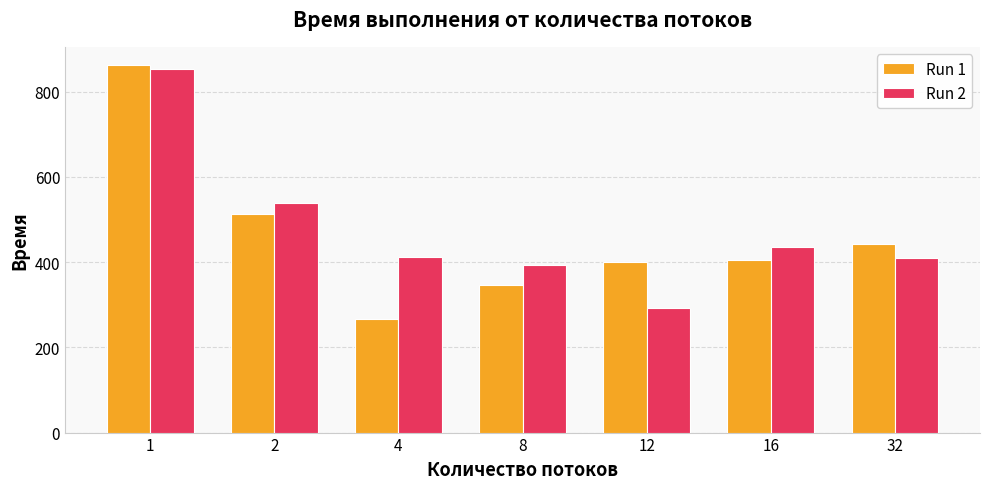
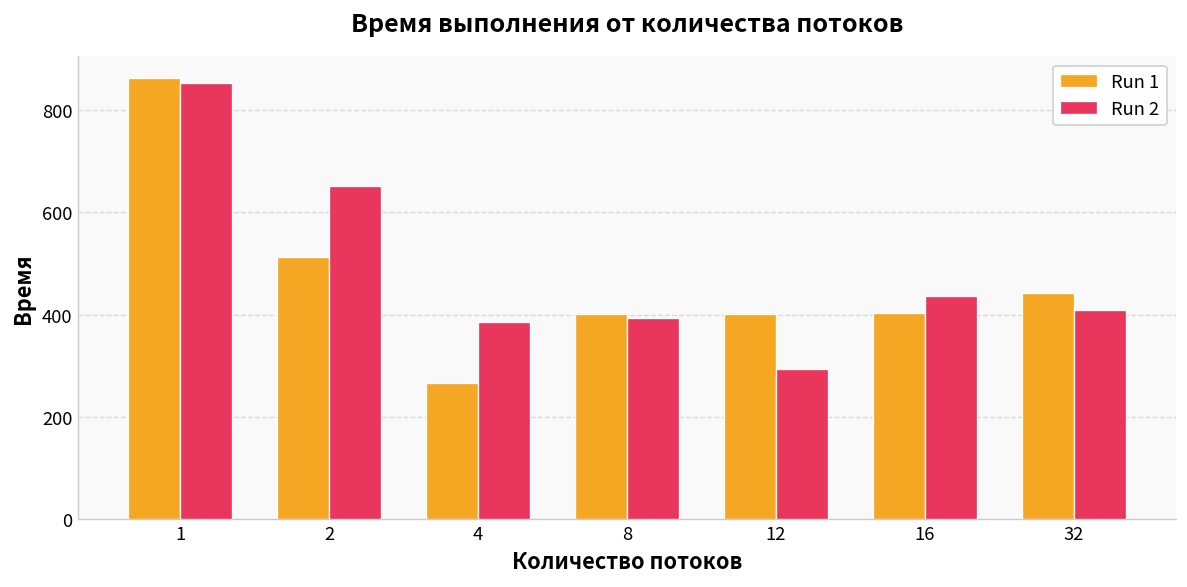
  {
    "Run 1": {
      "1": 860,
      "2": 510,
      "4": 270,
-     "8": 350,
+     "8": 400,
      "12": 400,
      "16": 400,
      "32": 440
    },
    "Run 2": {
      "1": 850,
-     "2": 540,
-     "4": 410,
+     "2": 650,
+     "4": 390,
      "8": 390,
      "12": 290,
      "16": 440,
      "32": 410
    }
  }
